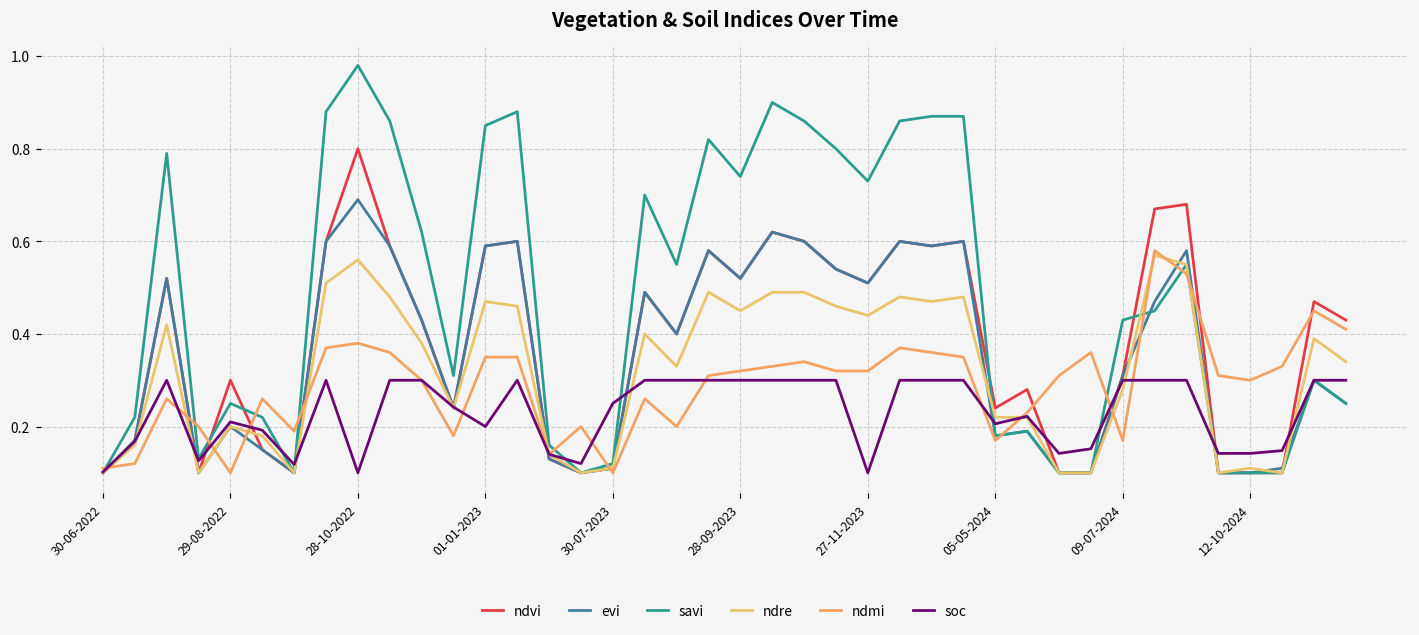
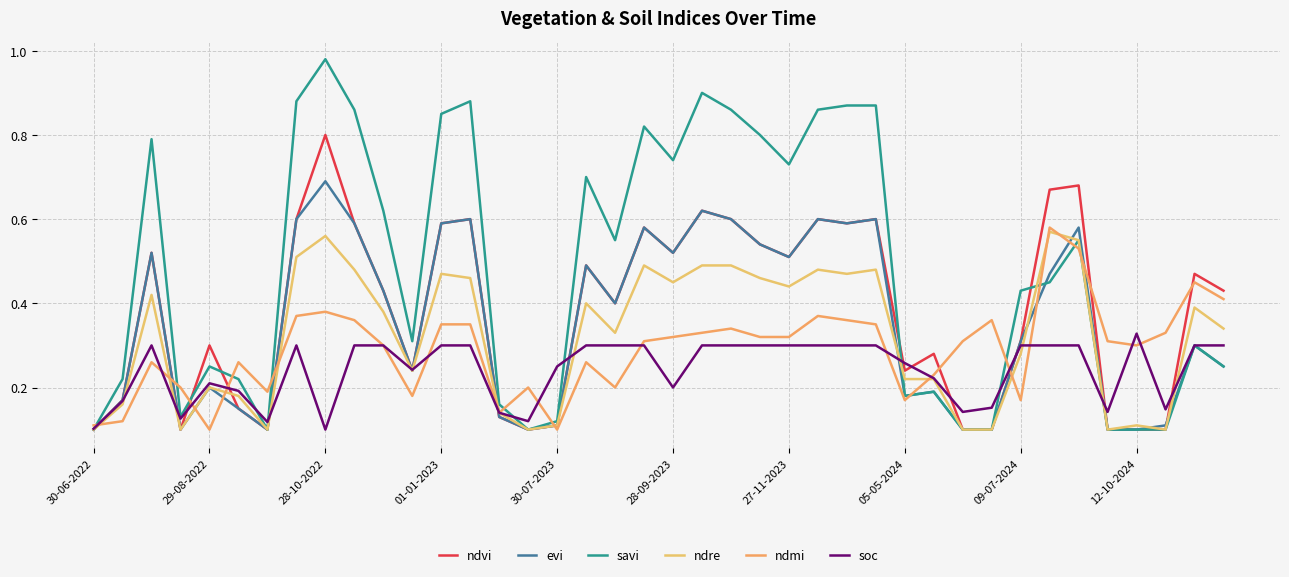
  {
    "ndvi": {
      "29-08-2022": 0.30,
      "28-10-2022": 0.80,
      "05-05-2024": 0.24
    },
    "soc": {
      "29-08-2022": 0.21,
      "28-10-2022": 0.10,
-     "01-01-2023": 0.2,
+     "01-01-2023": 0.3,
      "30-07-2023": 0.25,
-     "28-09-2023": 0.3,
-     "27-11-2023": 0.1,
-     "05-05-2024": 0.21,
+     "28-09-2023": 0.2,
+     "27-11-2023": 0.3,
+     "05-05-2024": 0.26,
      "09-07-2024": 0.30,
-     "12-10-2024": 0.14
+     "12-10-2024": 0.33
    }
  }
